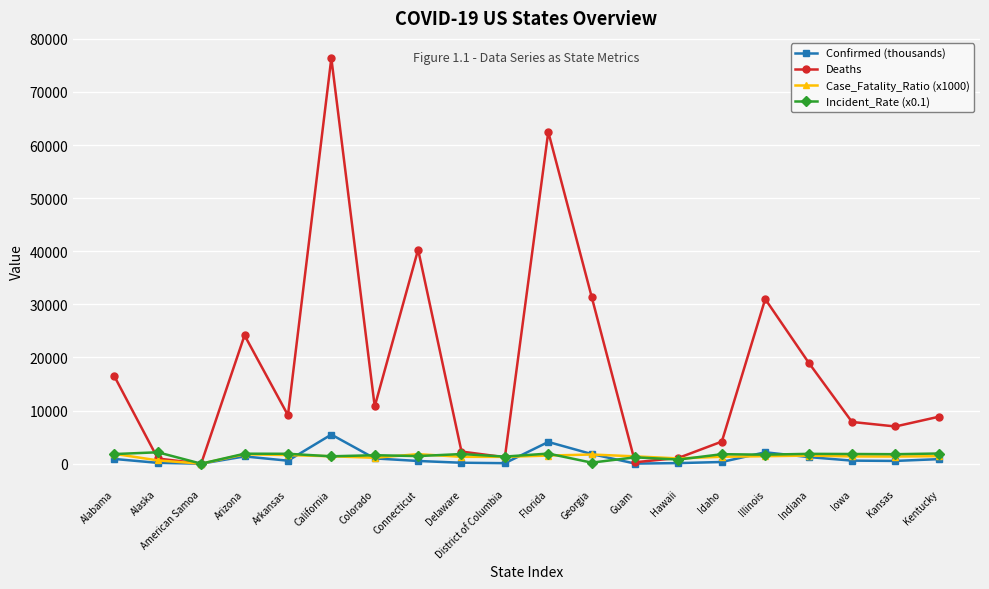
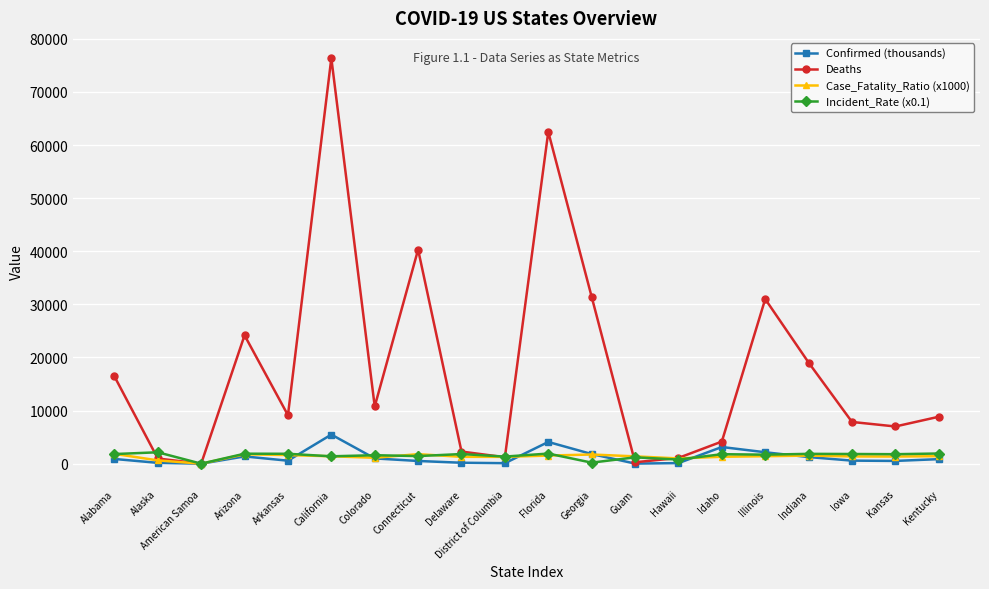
  {
    "Confirmed (thousands)": {
      "Alabama": 1000,
      "Arkansas": 1000,
      "California": 5000,
      "Connecticut": 1000,
      "Delaware": 0,
      "District of Columbia": 0,
      "Florida": 4000,
      "Hawaii": 0,
-     "Idaho": 0,
+     "Idaho": 3000,
      "Iowa": 1000,
      "Kansas": 1000,
      "Kentucky": 1000
    },
    "Deaths": {
      "Alabama": 16000,
      "Arizona": 24000,
      "Arkansas": 9000,
      "California": 76000,
      "Colorado": 11000,
      "Connecticut": 40000,
      "Florida": 62000,
      "Georgia": 31000,
      "Idaho": 4000,
      "Illinois": 31000,
      "Indiana": 19000,
      "Iowa": 8000,
      "Kansas": 7000,
      "Kentucky": 9000
    },
    "Case_Fatality_Ratio (x1000)": {
      "Delaware": 1000,
      "Idaho": 1000,
      "Kentucky": 1000
    },
    "Incident_Rate (x0.1)": {
      "Alaska": 2000,
      "Colorado": 2000,
      "Georgia": 0,
      "Idaho": 2000,
      "Kentucky": 2000
    }
  }
